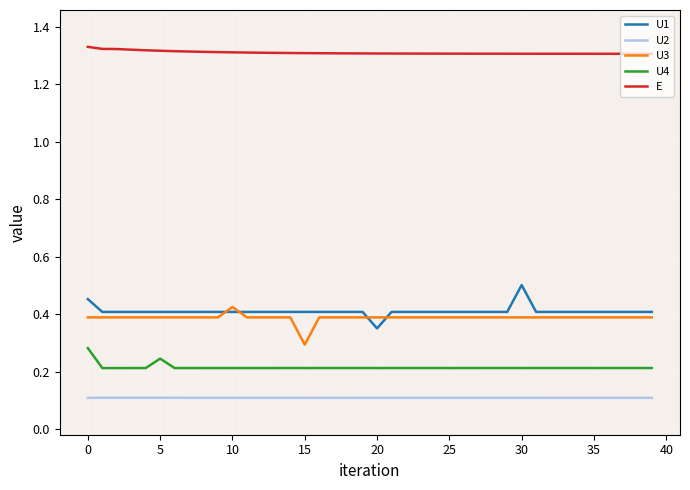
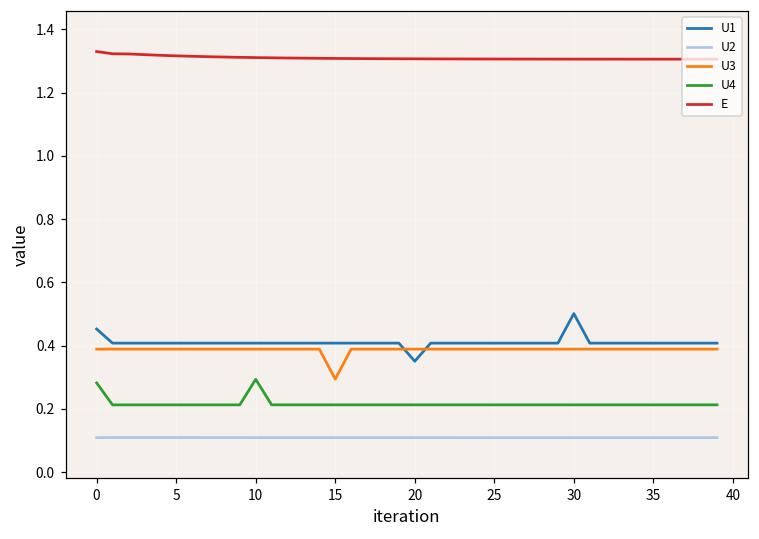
  {
    "U1": {
      "0": 0.45,
      "5": 0.41,
      "10": 0.41,
      "15": 0.41,
      "20": 0.35,
      "25": 0.41,
      "30": 0.50,
      "35": 0.41
    },
    "U2": {
      "0": 0.11,
      "5": 0.11,
      "10": 0.11,
      "15": 0.11,
      "20": 0.11,
      "25": 0.11,
      "30": 0.11,
      "35": 0.11
    },
    "U3": {
      "0": 0.39,
      "5": 0.39,
-     "10": 0.43,
+     "10": 0.39,
      "15": 0.29,
      "20": 0.39,
      "25": 0.39,
      "30": 0.39,
      "35": 0.39
    },
    "U4": {
      "0": 0.28,
-     "5": 0.25,
-     "10": 0.21,
+     "5": 0.21,
+     "10": 0.29,
      "15": 0.21,
      "20": 0.21,
      "25": 0.21,
      "30": 0.21,
      "35": 0.21
    },
    "E": {
      "0": 1.33,
      "5": 1.32,
      "10": 1.31,
      "15": 1.31,
      "20": 1.31,
      "25": 1.31,
      "30": 1.31,
      "35": 1.31
    }
  }
